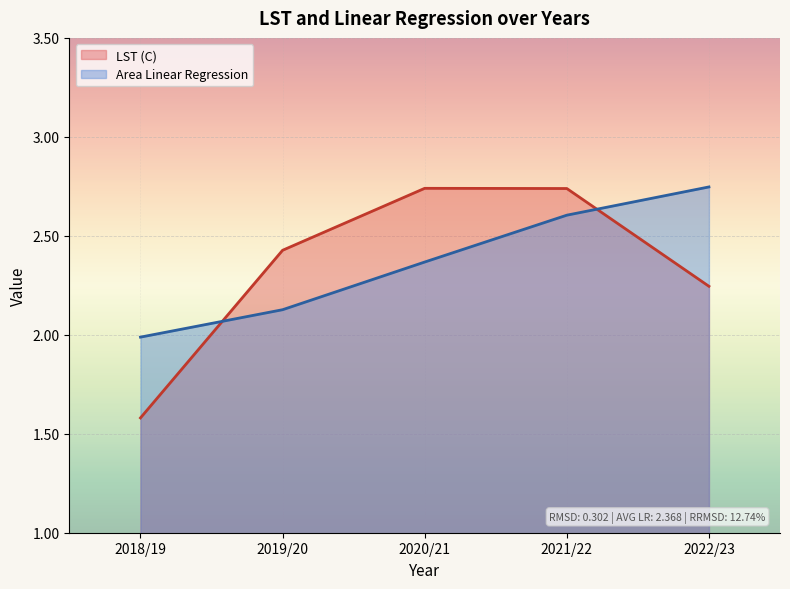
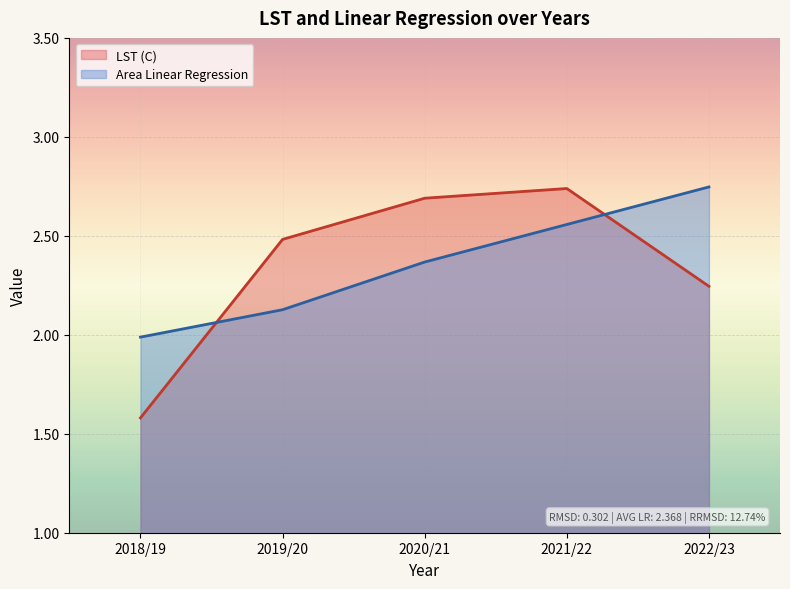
  {
    "LST (C)": {
      "2018/19": 1.58,
-     "2019/20": 2.43,
-     "2020/21": 2.74,
+     "2019/20": 2.48,
+     "2020/21": 2.69,
      "2021/22": 2.74,
      "2022/23": 2.25
    },
    "Area Linear Regression": {
      "2018/19": 1.99,
      "2019/20": 2.13,
      "2020/21": 2.37,
-     "2021/22": 2.60,
+     "2021/22": 2.56,
      "2022/23": 2.75
    }
  }
